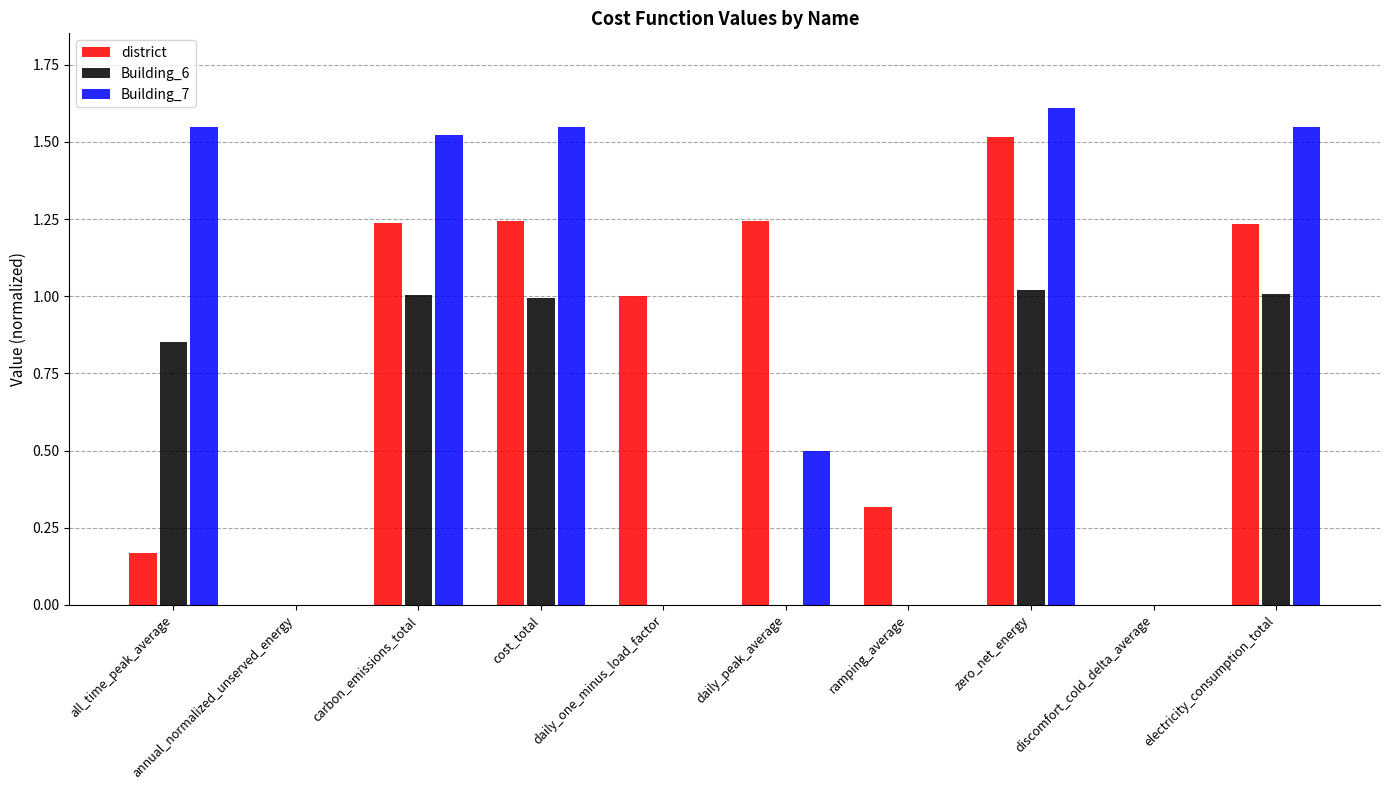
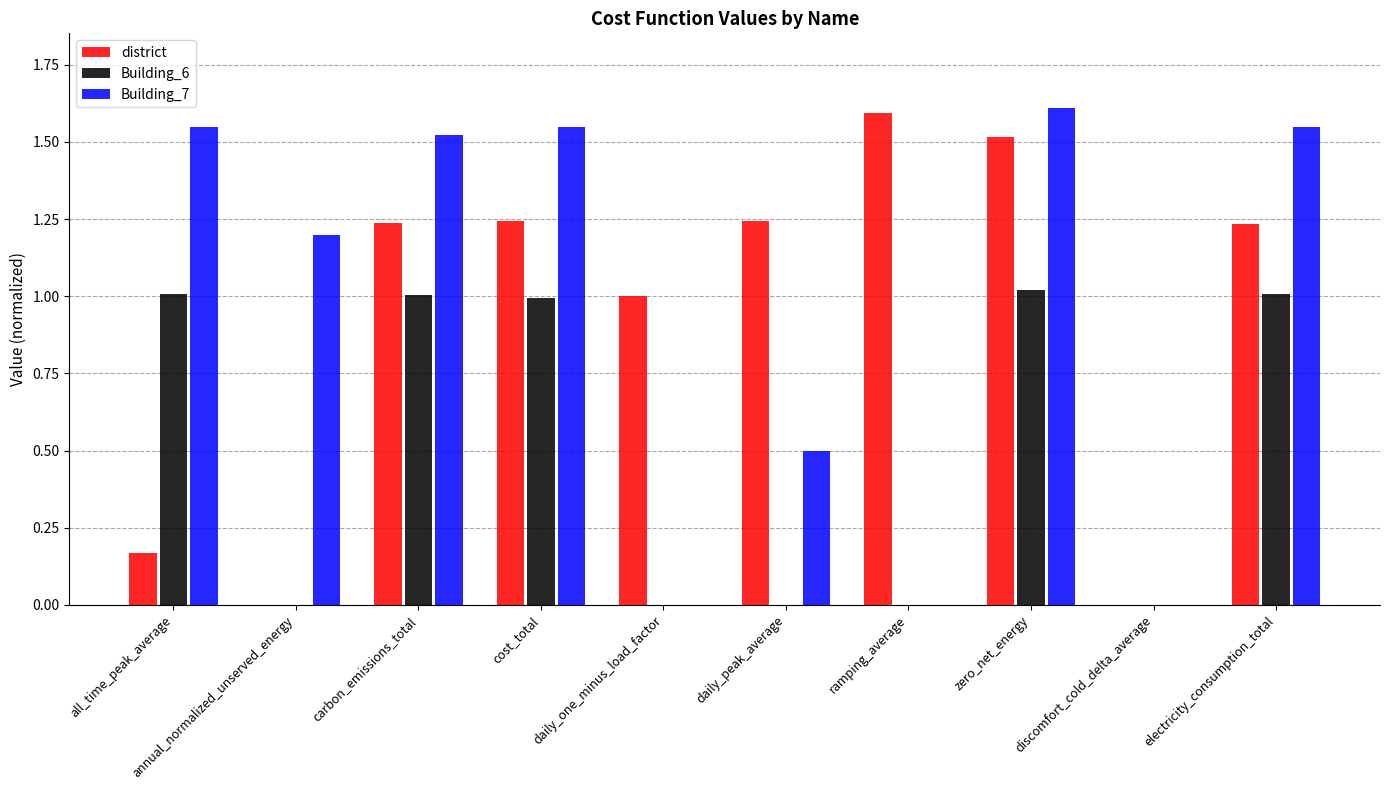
  {
    "district": {
      "all_time_peak_average": 0.17,
      "annual_normalized_unserved_energy": 0.00,
      "carbon_emissions_total": 1.24,
      "cost_total": 1.24,
      "daily_one_minus_load_factor": 1.00,
      "daily_peak_average": 1.24,
-     "ramping_average": 0.32,
+     "ramping_average": 1.59,
      "zero_net_energy": 1.52,
      "discomfort_cold_delta_average": 0.00,
      "electricity_consumption_total": 1.23
    },
    "Building_6": {
-     "all_time_peak_average": 0.85,
+     "all_time_peak_average": 1.01,
      "annual_normalized_unserved_energy": 0.00,
      "carbon_emissions_total": 1.01,
      "cost_total": 0.99,
      "daily_one_minus_load_factor": 0.00,
      "daily_peak_average": 0.00,
      "ramping_average": 0.00,
      "zero_net_energy": 1.02,
      "discomfort_cold_delta_average": 0.00,
      "electricity_consumption_total": 1.01
    },
    "Building_7": {
      "all_time_peak_average": 1.55,
-     "annual_normalized_unserved_energy": 0.0,
+     "annual_normalized_unserved_energy": 1.2,
      "carbon_emissions_total": 1.52,
      "cost_total": 1.55,
      "daily_one_minus_load_factor": 0.0,
      "daily_peak_average": 0.5,
      "ramping_average": 0.0,
      "zero_net_energy": 1.61,
      "discomfort_cold_delta_average": 0.0,
      "electricity_consumption_total": 1.55
    }
  }
